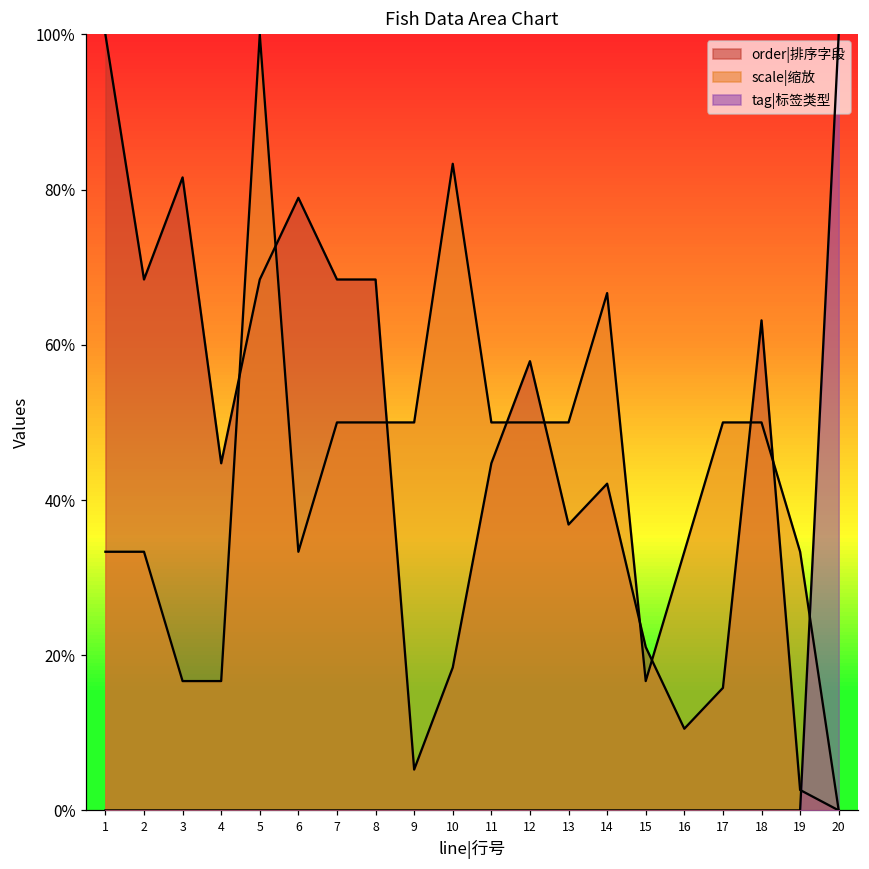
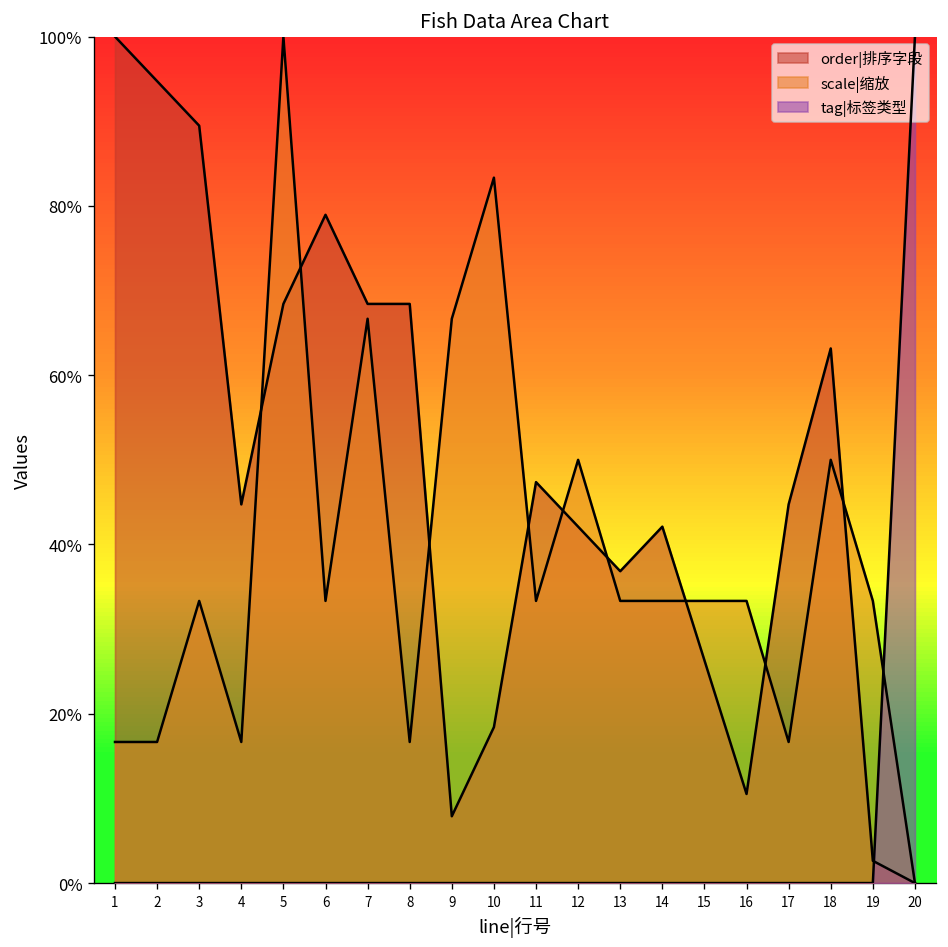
  {
    "order|排序字段": {
      "1": "100%",
-     "2": "68%",
-     "3": "82%",
+     "2": "95%",
+     "3": "89%",
      "4": "45%",
      "5": "68%",
      "6": "79%",
      "7": "68%",
      "8": "68%",
-     "9": "5%",
+     "9": "8%",
      "10": "18%",
-     "11": "45%",
-     "12": "58%",
+     "11": "47%",
+     "12": "42%",
      "13": "37%",
      "14": "42%",
-     "15": "21%",
+     "15": "26%",
      "16": "11%",
-     "17": "16%",
+     "17": "45%",
      "18": "63%",
      "19": "3%"
    },
    "scale|缩放": {
-     "1": "33%",
-     "2": "33%",
-     "3": "17%",
+     "1": "17%",
+     "2": "17%",
+     "3": "33%",
      "4": "17%",
      "5": "100%",
      "6": "33%",
-     "7": "50%",
-     "8": "50%",
-     "9": "50%",
+     "7": "67%",
+     "8": "17%",
+     "9": "67%",
      "10": "83%",
-     "11": "50%",
+     "11": "33%",
      "12": "50%",
-     "13": "50%",
-     "14": "67%",
-     "15": "17%",
+     "13": "33%",
+     "14": "33%",
+     "15": "33%",
      "16": "33%",
-     "17": "50%",
+     "17": "17%",
      "18": "50%",
      "19": "33%"
    },
    "tag|标签类型": {
      "1": "0%",
      "2": "0%",
      "3": "0%",
      "4": "0%",
      "5": "0%",
      "6": "0%",
      "7": "0%",
      "8": "0%",
      "9": "0%",
      "10": "0%",
      "11": "0%",
      "12": "0%",
      "13": "0%",
      "14": "0%",
      "15": "0%",
      "16": "0%",
      "17": "0%",
      "18": "0%",
      "19": "0%",
      "20": "100%"
    }
  }
